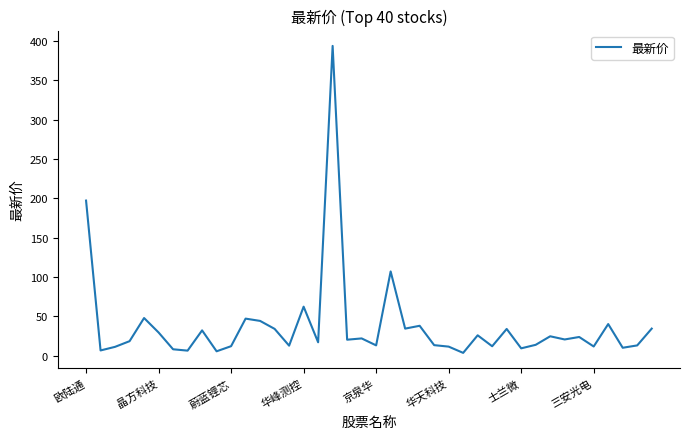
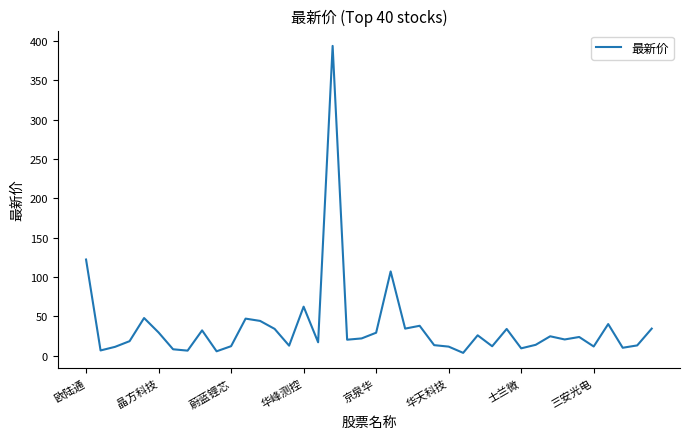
  {
-   "欧陆通": 200,
+   "欧陆通": 120,
    "晶方科技": 30,
    "蔚蓝锂芯": 10,
    "华峰测控": 60,
-   "京泉华": 10,
+   "京泉华": 30,
    "华天科技": 10,
    "士兰微": 10,
    "三安光电": 10
  }
